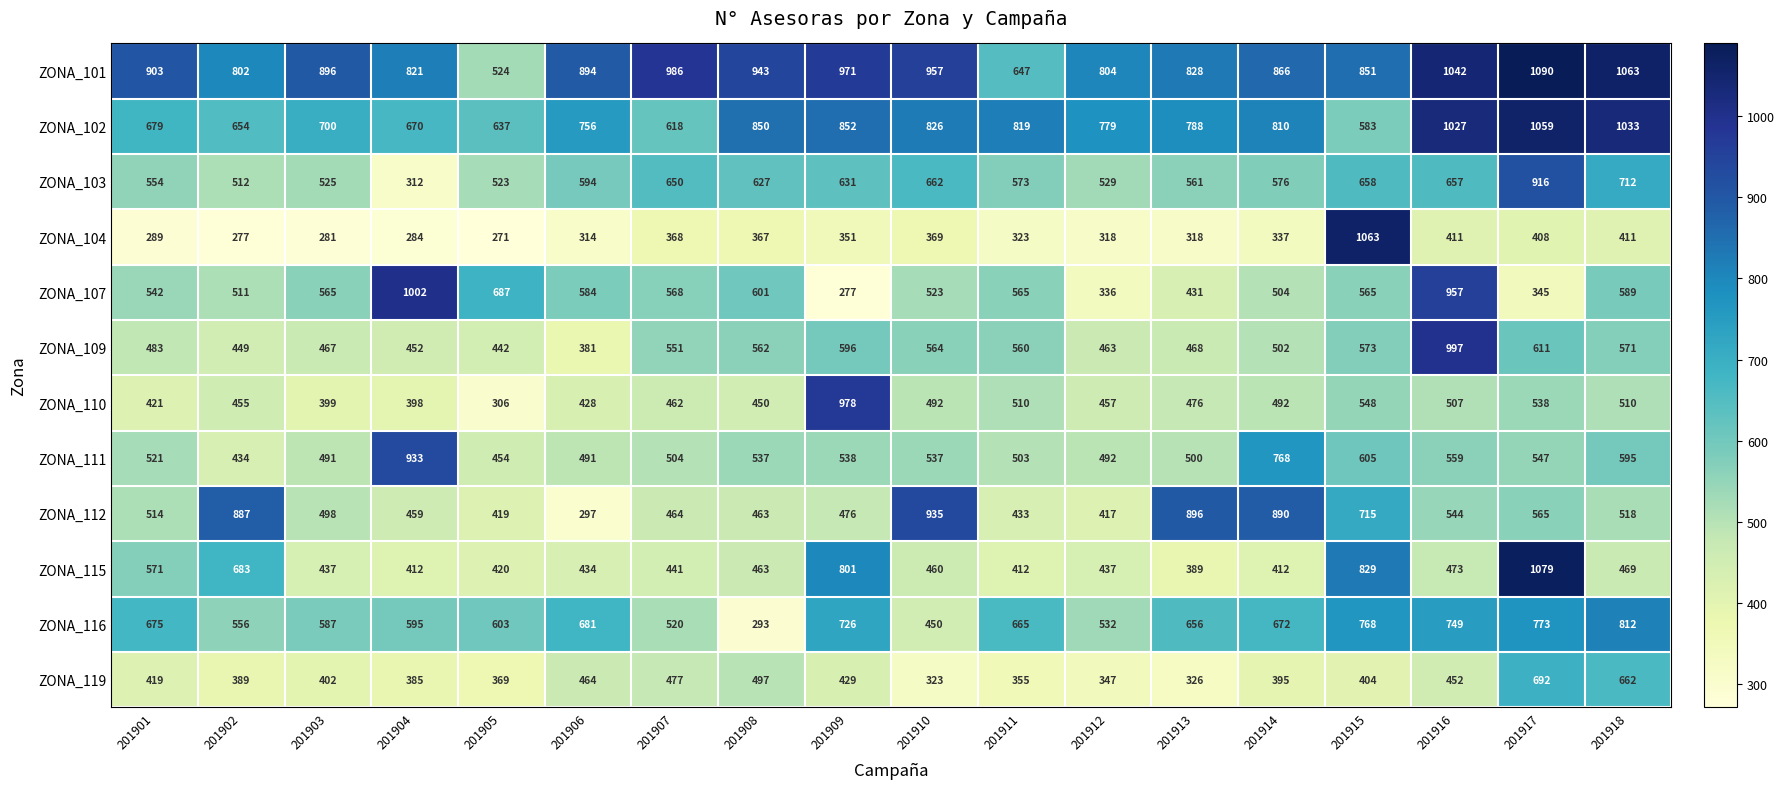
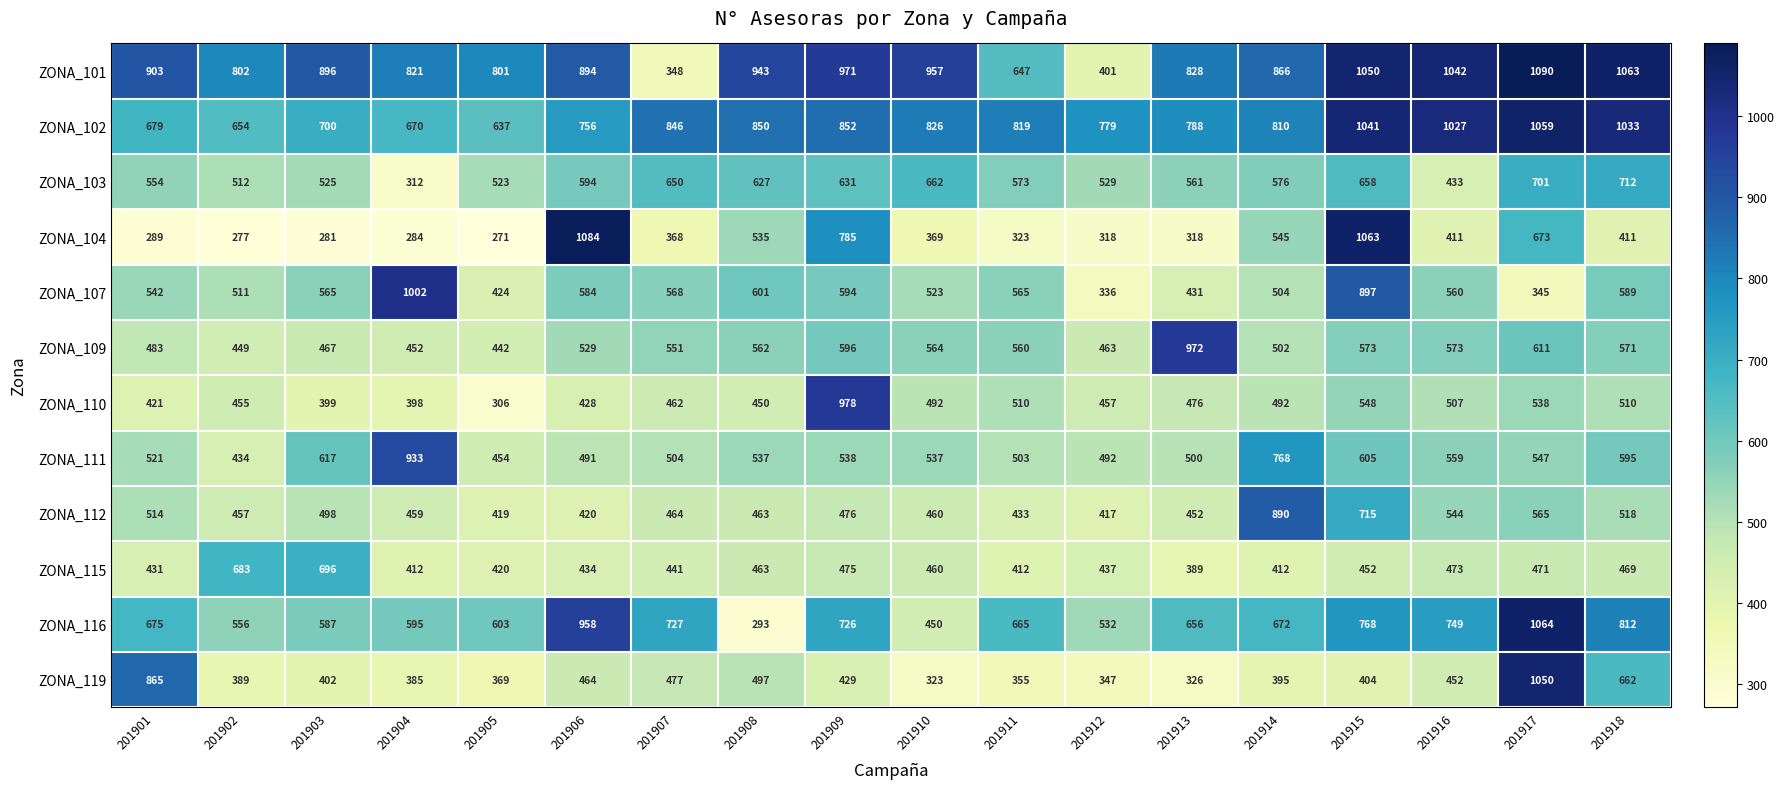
  {
    "ZONA_101": {
      "201901": 903,
      "201902": 802,
      "201903": 896,
      "201904": 821,
-     "201905": 524,
+     "201905": 801,
      "201906": 894,
-     "201907": 986,
+     "201907": 348,
      "201908": 943,
      "201909": 971,
      "201910": 957,
      "201911": 647,
-     "201912": 804,
+     "201912": 401,
      "201913": 828,
      "201914": 866,
-     "201915": 851,
+     "201915": 1050,
      "201916": 1042,
      "201917": 1090,
      "201918": 1063
    },
    "ZONA_102": {
      "201901": 679,
      "201902": 654,
      "201903": 700,
      "201904": 670,
      "201905": 637,
      "201906": 756,
-     "201907": 618,
+     "201907": 846,
      "201908": 850,
      "201909": 852,
      "201910": 826,
      "201911": 819,
      "201912": 779,
      "201913": 788,
      "201914": 810,
-     "201915": 583,
+     "201915": 1041,
      "201916": 1027,
      "201917": 1059,
      "201918": 1033
    },
    "ZONA_103": {
      "201901": 554,
      "201902": 512,
      "201903": 525,
      "201904": 312,
      "201905": 523,
      "201906": 594,
      "201907": 650,
      "201908": 627,
      "201909": 631,
      "201910": 662,
      "201911": 573,
      "201912": 529,
      "201913": 561,
      "201914": 576,
      "201915": 658,
-     "201916": 657,
-     "201917": 916,
+     "201916": 433,
+     "201917": 701,
      "201918": 712
    },
    "ZONA_104": {
      "201901": 289,
      "201902": 277,
      "201903": 281,
      "201904": 284,
      "201905": 271,
-     "201906": 314,
+     "201906": 1084,
      "201907": 368,
-     "201908": 367,
-     "201909": 351,
+     "201908": 535,
+     "201909": 785,
      "201910": 369,
      "201911": 323,
      "201912": 318,
      "201913": 318,
-     "201914": 337,
+     "201914": 545,
      "201915": 1063,
      "201916": 411,
-     "201917": 408,
+     "201917": 673,
      "201918": 411
    },
    "ZONA_107": {
      "201901": 542,
      "201902": 511,
      "201903": 565,
      "201904": 1002,
-     "201905": 687,
+     "201905": 424,
      "201906": 584,
      "201907": 568,
      "201908": 601,
-     "201909": 277,
+     "201909": 594,
      "201910": 523,
      "201911": 565,
      "201912": 336,
      "201913": 431,
      "201914": 504,
-     "201915": 565,
-     "201916": 957,
+     "201915": 897,
+     "201916": 560,
      "201917": 345,
      "201918": 589
    },
    "ZONA_109": {
      "201901": 483,
      "201902": 449,
      "201903": 467,
      "201904": 452,
      "201905": 442,
-     "201906": 381,
+     "201906": 529,
      "201907": 551,
      "201908": 562,
      "201909": 596,
      "201910": 564,
      "201911": 560,
      "201912": 463,
-     "201913": 468,
+     "201913": 972,
      "201914": 502,
      "201915": 573,
-     "201916": 997,
+     "201916": 573,
      "201917": 611,
      "201918": 571
    },
    "ZONA_111": {
      "201901": 521,
      "201902": 434,
-     "201903": 491,
+     "201903": 617,
      "201904": 933,
      "201905": 454,
      "201906": 491,
      "201907": 504,
      "201908": 537,
      "201909": 538,
      "201910": 537,
      "201911": 503,
      "201912": 492,
      "201913": 500,
      "201914": 768,
      "201915": 605,
      "201916": 559,
      "201917": 547,
      "201918": 595
    },
    "ZONA_112": {
      "201901": 514,
-     "201902": 887,
+     "201902": 457,
      "201903": 498,
      "201904": 459,
      "201905": 419,
-     "201906": 297,
+     "201906": 420,
      "201907": 464,
      "201908": 463,
      "201909": 476,
-     "201910": 935,
+     "201910": 460,
      "201911": 433,
      "201912": 417,
-     "201913": 896,
+     "201913": 452,
      "201914": 890,
      "201915": 715,
      "201916": 544,
      "201917": 565,
      "201918": 518
    },
    "ZONA_115": {
-     "201901": 571,
+     "201901": 431,
      "201902": 683,
-     "201903": 437,
+     "201903": 696,
      "201904": 412,
      "201905": 420,
      "201906": 434,
      "201907": 441,
      "201908": 463,
-     "201909": 801,
+     "201909": 475,
      "201910": 460,
      "201911": 412,
      "201912": 437,
      "201913": 389,
      "201914": 412,
-     "201915": 829,
+     "201915": 452,
      "201916": 473,
-     "201917": 1079,
+     "201917": 471,
      "201918": 469
    },
    "ZONA_116": {
      "201901": 675,
      "201902": 556,
      "201903": 587,
      "201904": 595,
      "201905": 603,
-     "201906": 681,
-     "201907": 520,
+     "201906": 958,
+     "201907": 727,
      "201908": 293,
      "201909": 726,
      "201910": 450,
      "201911": 665,
      "201912": 532,
      "201913": 656,
      "201914": 672,
      "201915": 768,
      "201916": 749,
-     "201917": 773,
+     "201917": 1064,
      "201918": 812
    },
    "ZONA_119": {
-     "201901": 419,
+     "201901": 865,
      "201902": 389,
      "201903": 402,
      "201904": 385,
      "201905": 369,
      "201906": 464,
      "201907": 477,
      "201908": 497,
      "201909": 429,
      "201910": 323,
      "201911": 355,
      "201912": 347,
      "201913": 326,
      "201914": 395,
      "201915": 404,
      "201916": 452,
-     "201917": 692,
+     "201917": 1050,
      "201918": 662
    }
  }
